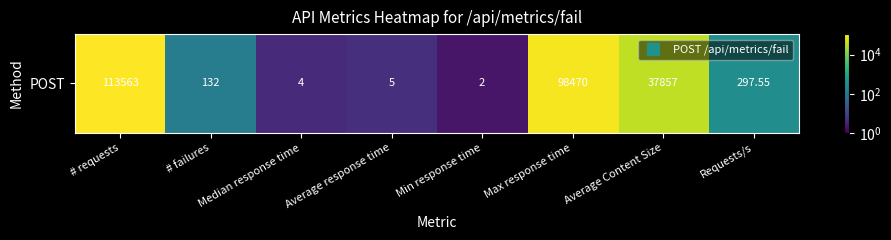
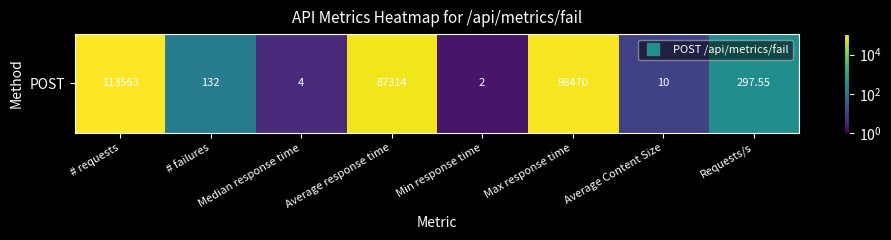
  {
    "POST": {
      "# requests": 113563,
      "# failures": 132,
      "Median response time": 4,
-     "Average response time": 5,
+     "Average response time": 87314,
      "Min response time": 2,
      "Max response time": 98470,
-     "Average Content Size": 37857,
+     "Average Content Size": 10,
      "Requests/s": 297.55
    }
  }
